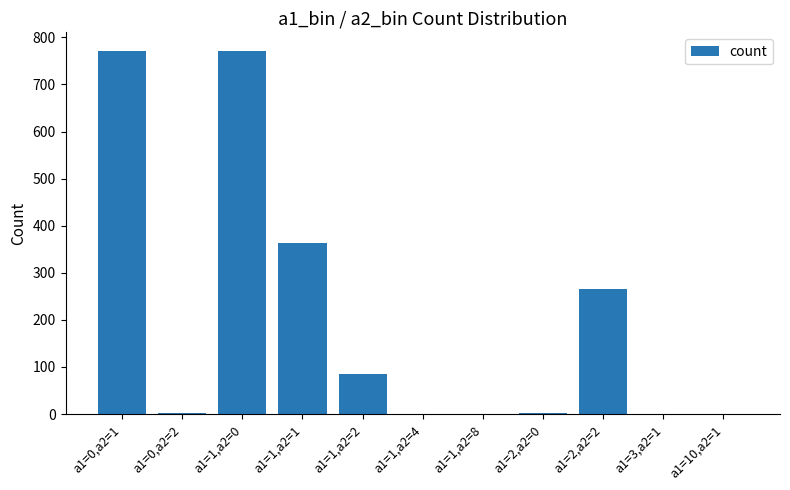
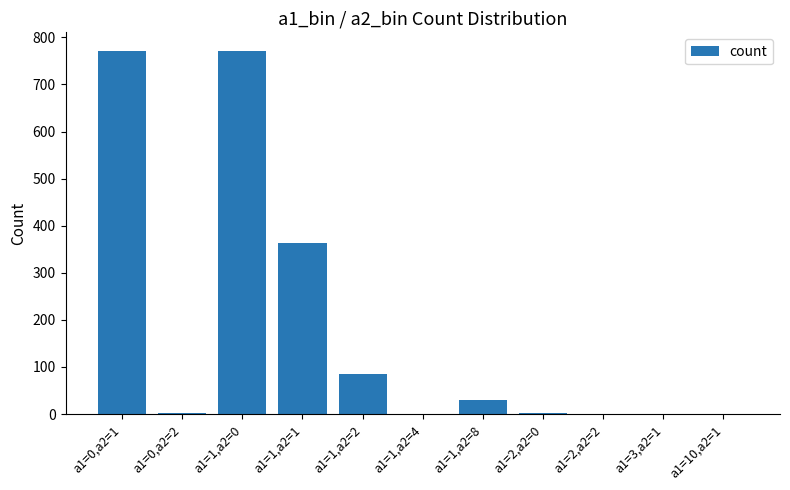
  {
    "a1=0,a2=1": 770,
    "a1=1,a2=0": 770,
    "a1=1,a2=1": 360,
    "a1=1,a2=2": 90,
-   "a1=1,a2=8": 0,
-   "a1=2,a2=2": 270
+   "a1=1,a2=8": 30,
+   "a1=2,a2=2": 0
  }
